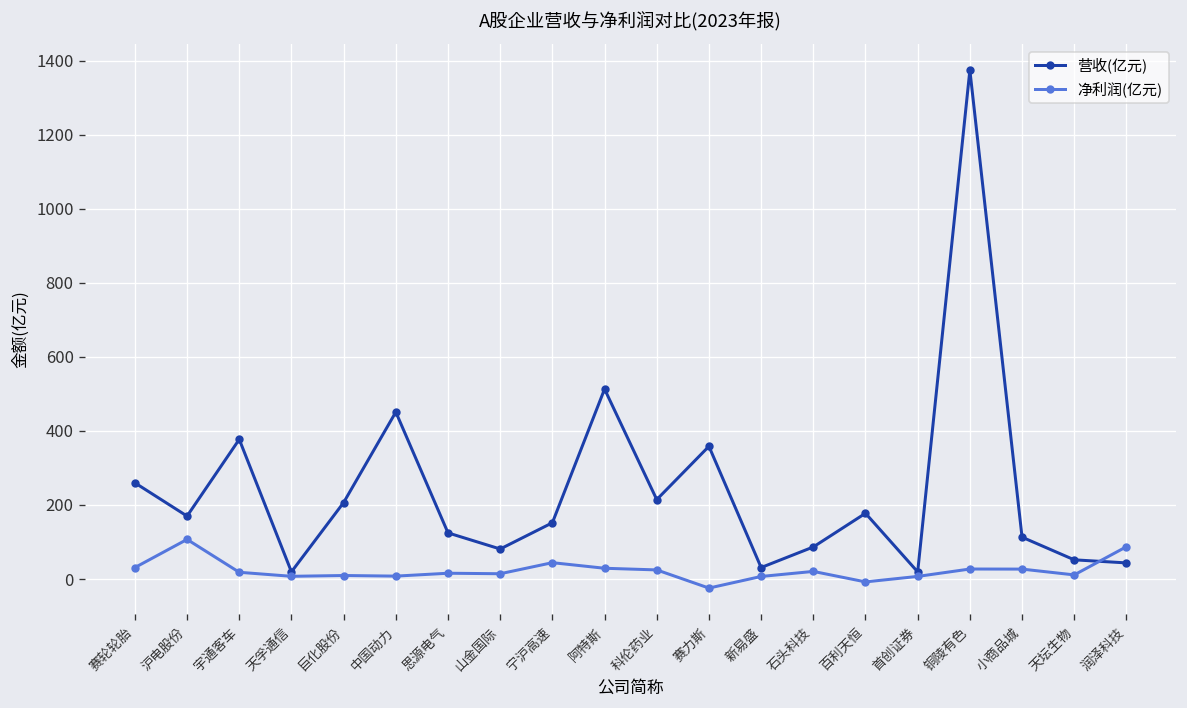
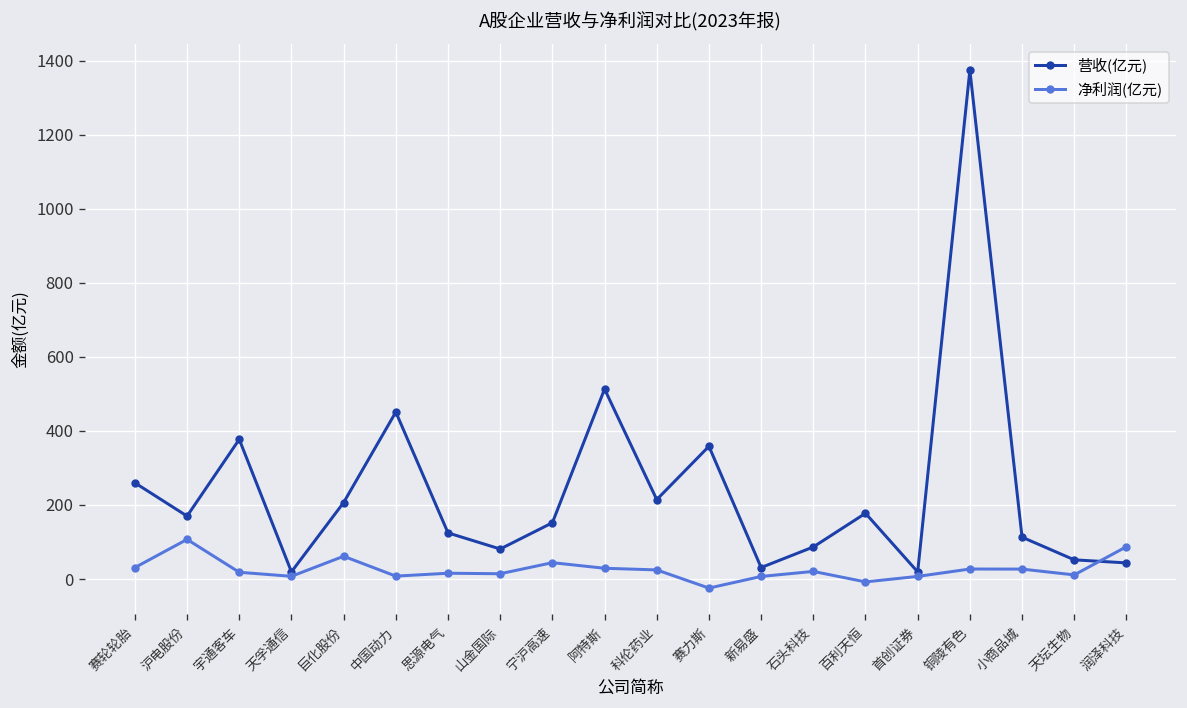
  {
    "营收(亿元)": {
      "赛轮轮胎": 260,
      "沪电股份": 170,
      "宇通客车": 380,
      "天孚通信": 20,
      "巨化股份": 210,
      "中国动力": 450,
      "思源电气": 120,
      "山金国际": 80,
      "宁沪高速": 150,
      "阿特斯": 510,
      "科伦药业": 210,
      "赛力斯": 360,
      "新易盛": 30,
      "石头科技": 90,
      "百利天恒": 180,
      "首创证券": 20,
      "铜陵有色": 1370,
      "小商品城": 110,
      "天坛生物": 50,
      "润泽科技": 40
    },
    "净利润(亿元)": {
      "赛轮轮胎": 30,
      "沪电股份": 110,
      "宇通客车": 20,
      "天孚通信": 10,
-     "巨化股份": 10,
+     "巨化股份": 60,
      "中国动力": 10,
      "思源电气": 20,
      "山金国际": 10,
      "宁沪高速": 40,
      "阿特斯": 30,
      "科伦药业": 20,
      "赛力斯": -20,
      "新易盛": 10,
      "石头科技": 20,
      "百利天恒": -10,
      "首创证券": 10,
      "铜陵有色": 30,
      "小商品城": 30,
      "天坛生物": 10,
      "润泽科技": 90
    }
  }
